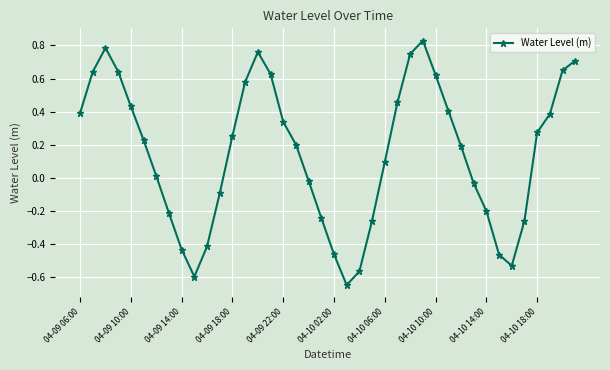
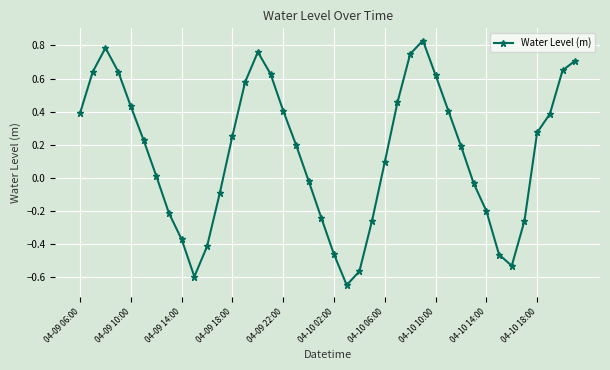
  {
    "04-09 06:00": 0.39,
    "04-09 10:00": 0.43,
-   "04-09 14:00": -0.43,
+   "04-09 14:00": -0.37,
    "04-09 18:00": 0.25,
-   "04-09 22:00": 0.34,
+   "04-09 22:00": 0.41,
    "04-10 02:00": -0.46,
    "04-10 06:00": 0.10,
    "04-10 10:00": 0.62,
    "04-10 14:00": -0.20,
    "04-10 18:00": 0.27
  }
